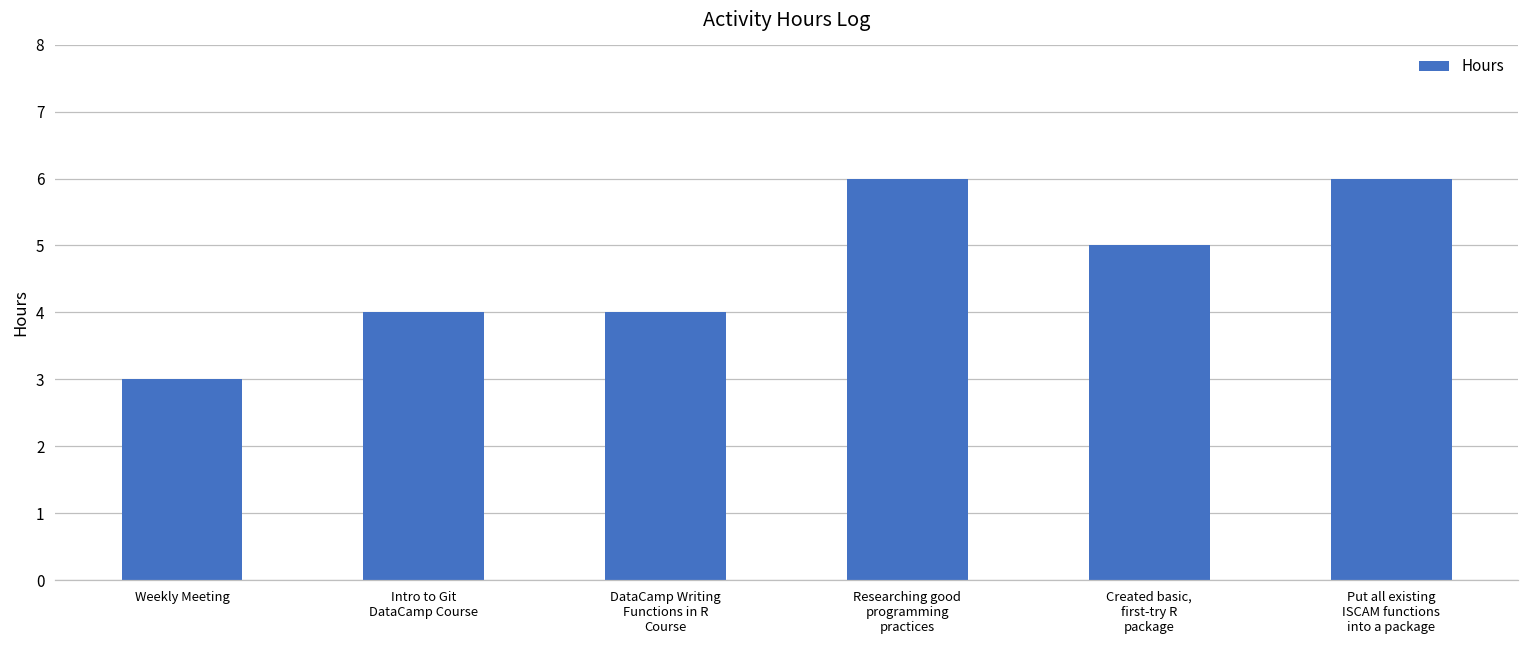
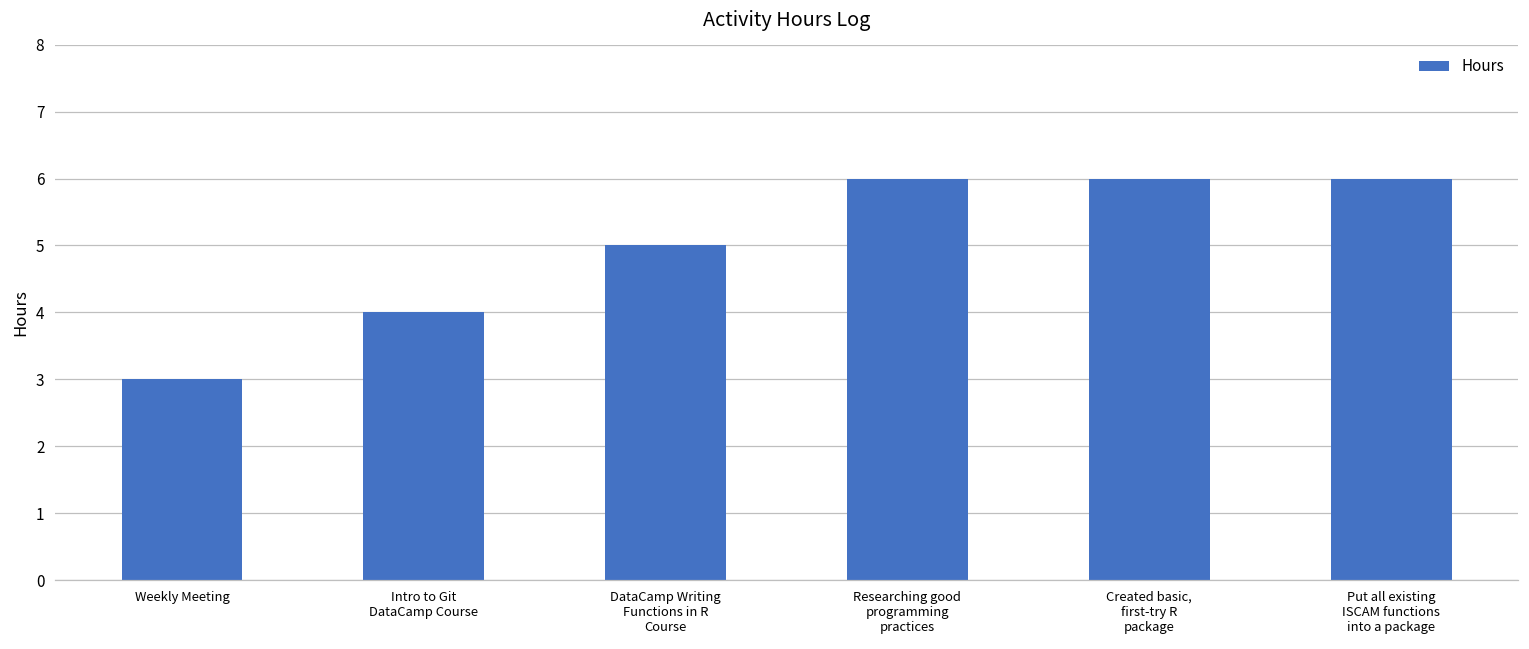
  {
    "Weekly Meeting": 3,
    "Intro to Git DataCamp Course": 4,
-   "DataCamp Writing Functions in R Course": 4,
+   "DataCamp Writing Functions in R Course": 5,
    "Researching good programming practices": 6,
-   "Created basic, first-try R package": 5,
+   "Created basic, first-try R package": 6,
    "Put all existing ISCAM functions into a package": 6
  }
